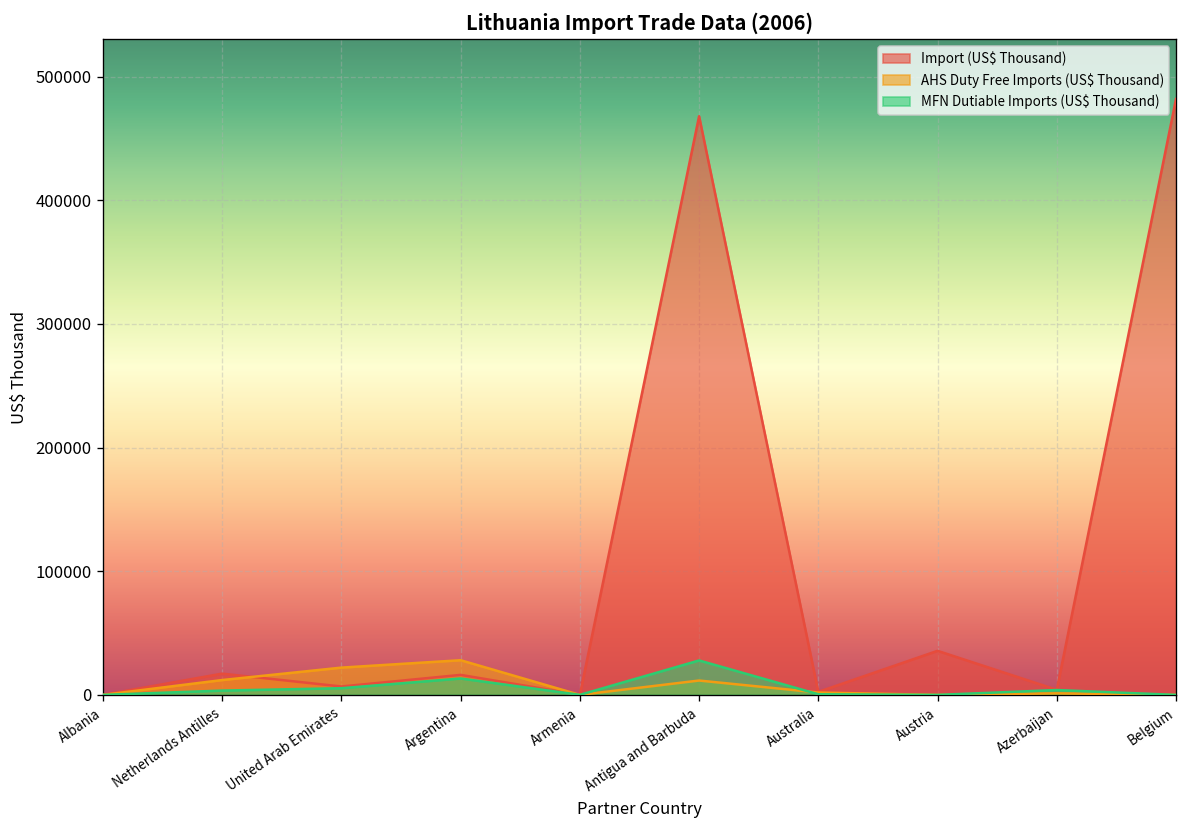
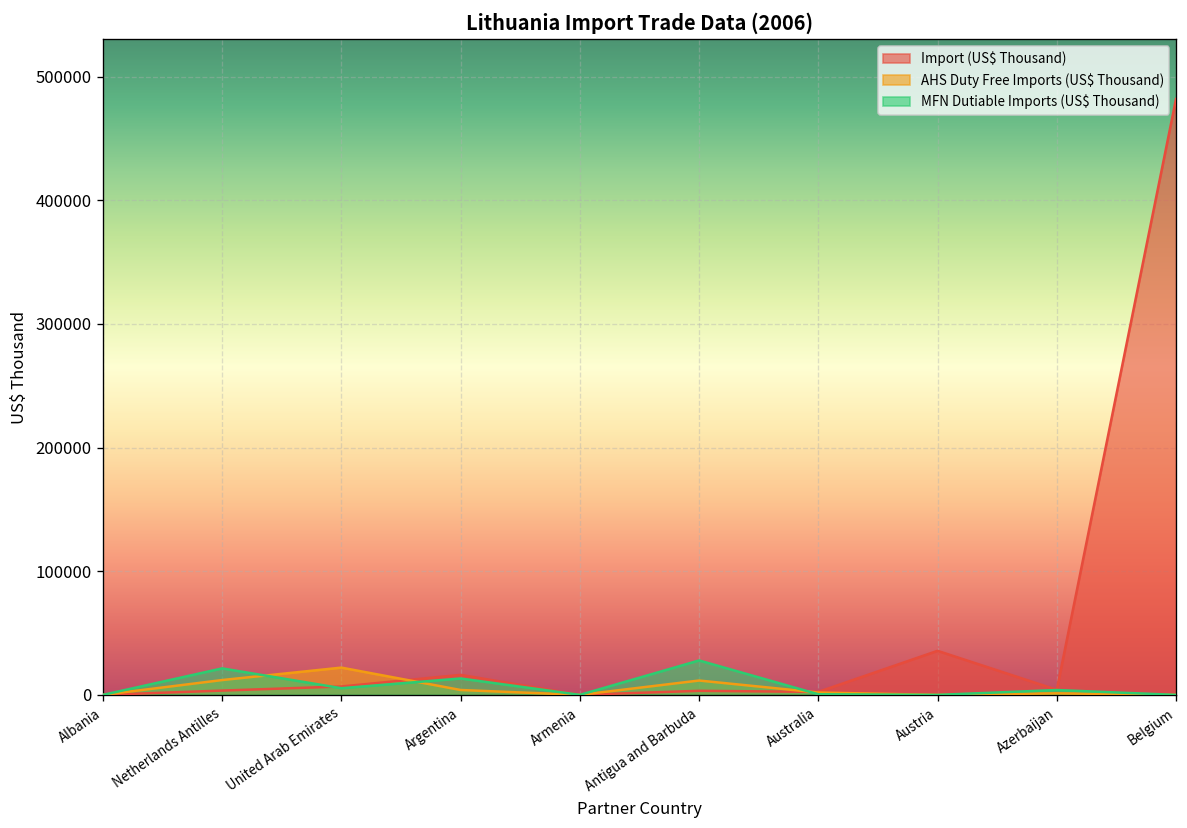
  {
    "Import (US$ Thousand)": {
-     "Netherlands Antilles": 17000,
+     "Netherlands Antilles": 3000,
      "Argentina": 16000,
-     "Antigua and Barbuda": 468000,
+     "Antigua and Barbuda": 3000,
      "Austria": 36000,
      "Belgium": 482000
    },
    "AHS Duty Free Imports (US$ Thousand)": {
      "Netherlands Antilles": 12000,
      "United Arab Emirates": 22000,
-     "Argentina": 28000,
+     "Argentina": 4000,
      "Antigua and Barbuda": 12000,
      "Azerbaijan": 1000
    },
    "MFN Dutiable Imports (US$ Thousand)": {
-     "Netherlands Antilles": 3000,
+     "Netherlands Antilles": 21000,
      "Argentina": 13000,
      "Antigua and Barbuda": 28000
    }
  }
